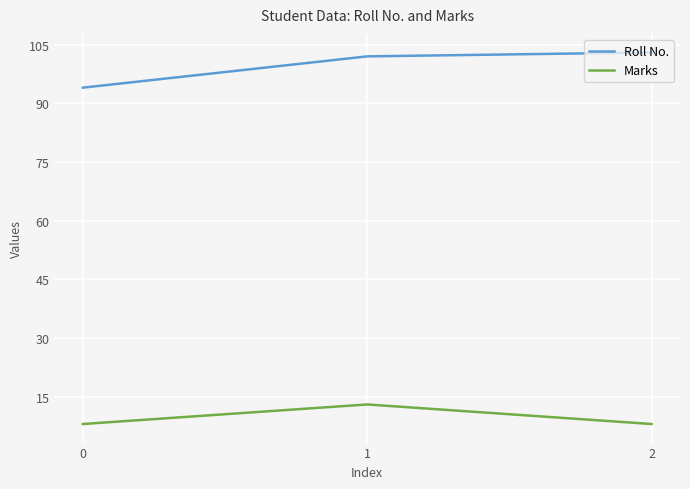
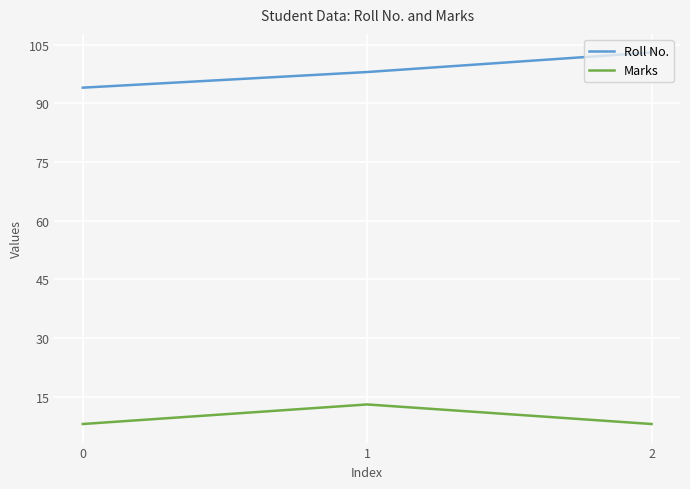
  {
    "Roll No.": {
      "0": 94,
-     "1": 102
+     "1": 98
    },
    "Marks": {
      "0": 8,
      "1": 13,
      "2": 8
    }
  }
